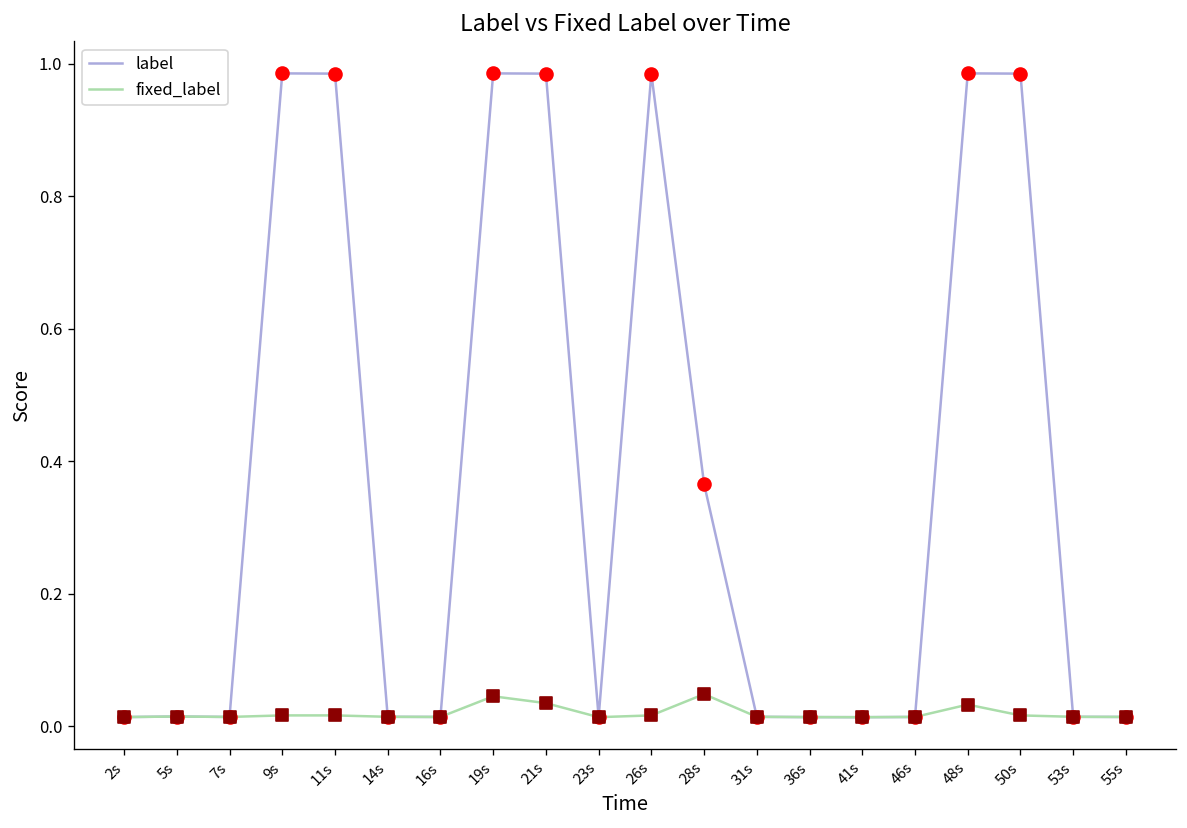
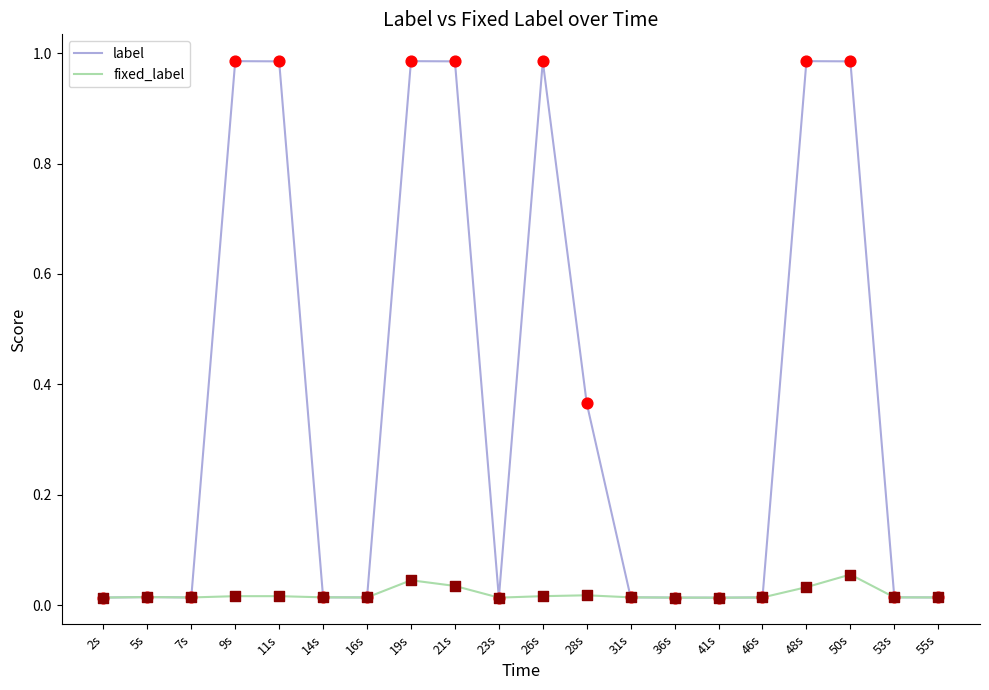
  {
    "label": {
      "9s": 0.99,
      "11s": 0.99,
      "19s": 0.99,
      "21s": 0.99,
      "26s": 0.99,
      "28s": 0.37,
      "48s": 0.99,
      "50s": 0.99
    },
    "fixed_label": {
      "9s": 0.02,
      "11s": 0.02,
      "19s": 0.05,
      "21s": 0.03,
      "26s": 0.02,
-     "28s": 0.05,
+     "28s": 0.02,
      "48s": 0.03,
-     "50s": 0.02
+     "50s": 0.06
    }
  }
